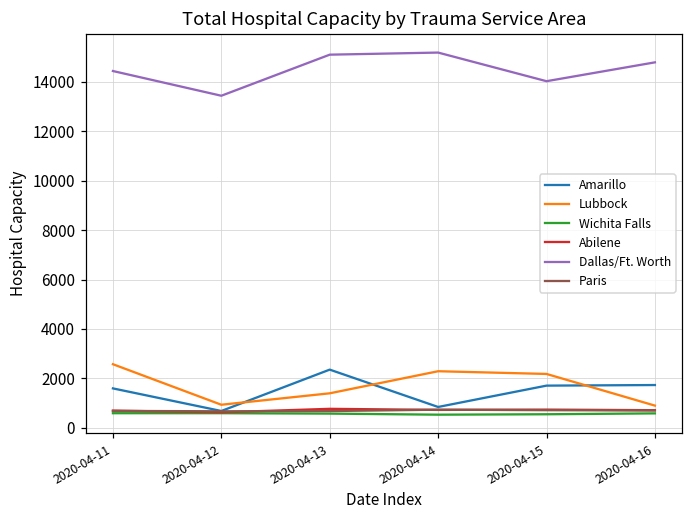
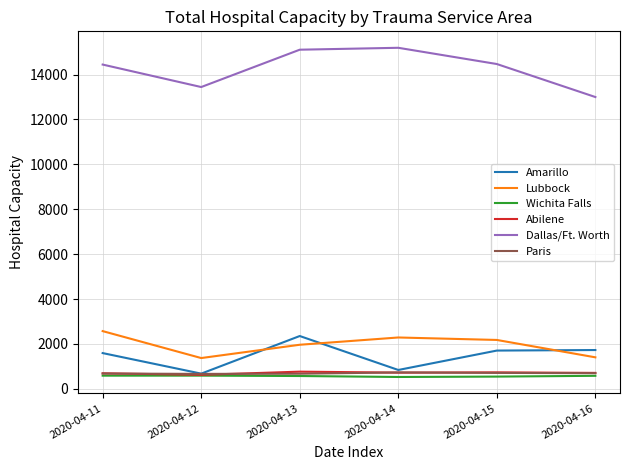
  {
    "Amarillo": {
      "2020-04-11": 1600,
      "2020-04-13": 2400,
      "2020-04-15": 1700,
      "2020-04-16": 1700
    },
    "Lubbock": {
      "2020-04-11": 2600,
-     "2020-04-12": 900,
-     "2020-04-13": 1400,
+     "2020-04-12": 1400,
+     "2020-04-13": 2000,
      "2020-04-14": 2300,
      "2020-04-15": 2200,
-     "2020-04-16": 900
+     "2020-04-16": 1400
    },
    "Wichita Falls": {
      "2020-04-14": 500,
      "2020-04-15": 500,
      "2020-04-16": 600
    },
    "Dallas/Ft. Worth": {
      "2020-04-11": 14400,
      "2020-04-12": 13400,
      "2020-04-13": 15100,
      "2020-04-14": 15200,
-     "2020-04-15": 14000,
-     "2020-04-16": 14800
+     "2020-04-15": 14500,
+     "2020-04-16": 13000
    }
  }
